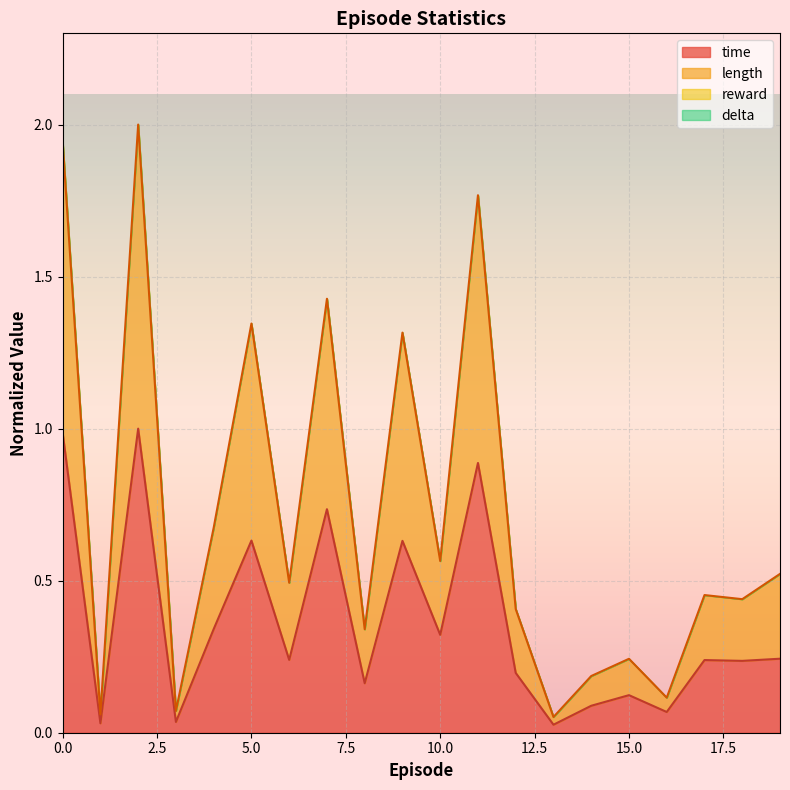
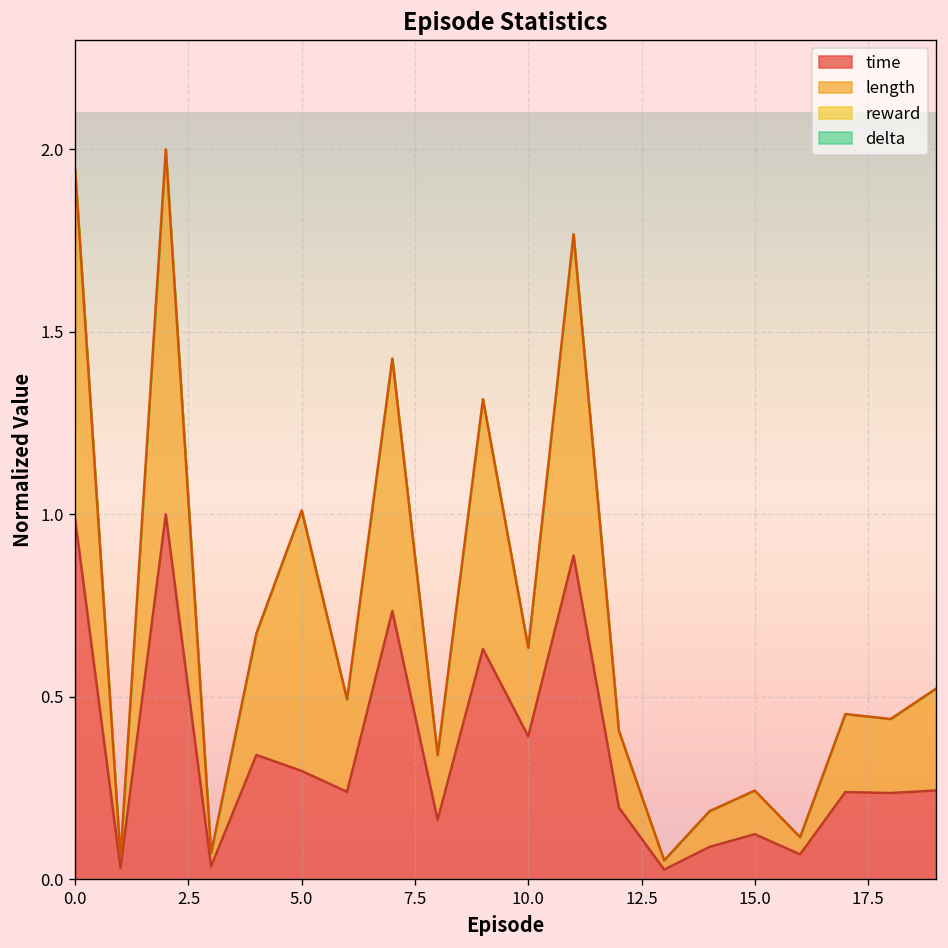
  {
    "time": {
      "0.0": 0.99,
-     "5.0": 0.63,
-     "10.0": 0.32,
+     "5.0": 0.30,
+     "10.0": 0.39,
      "15.0": 0.12
    }
  }
